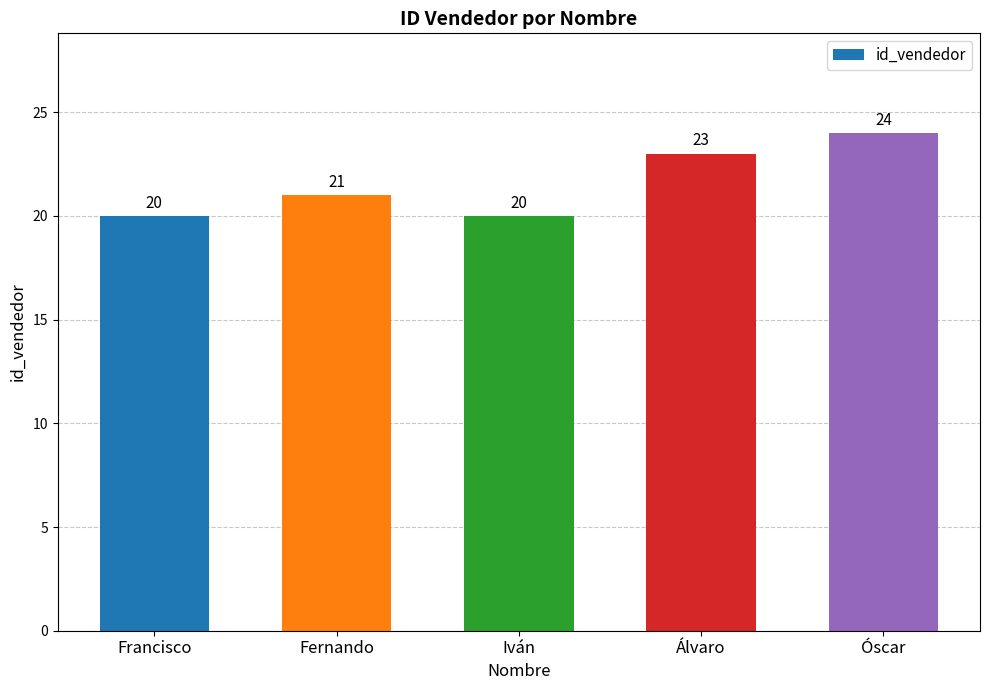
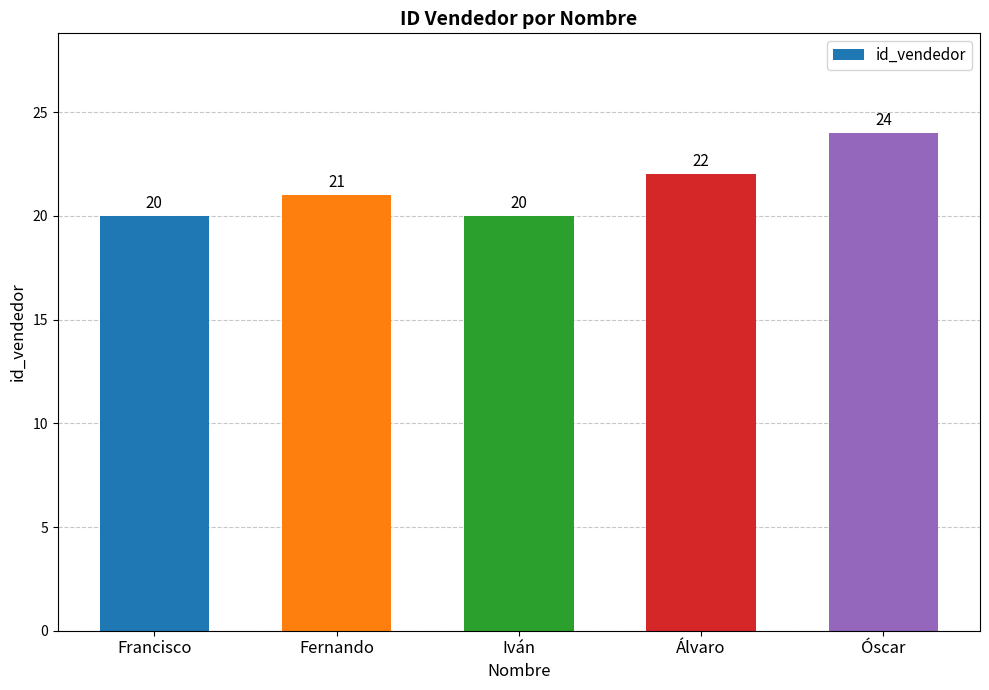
  {
    "Francisco": 20,
    "Fernando": 21,
    "Iván": 20,
-   "Álvaro": 23,
+   "Álvaro": 22,
    "Óscar": 24
  }
